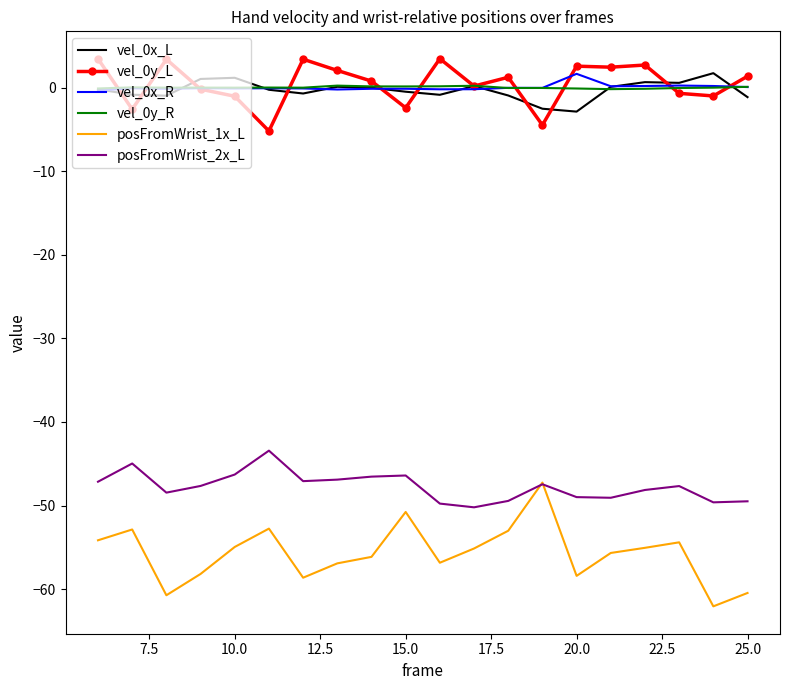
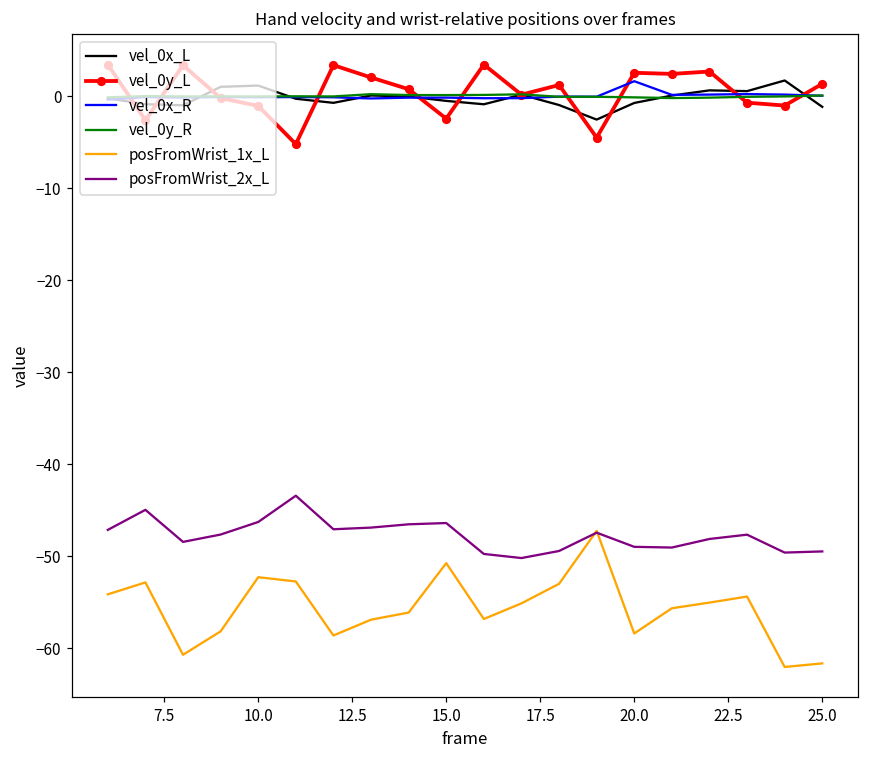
  {
    "vel_0x_L": {
      "15.0": 0,
-     "20.0": -3,
+     "20.0": -1,
      "25.0": -1
    },
    "vel_0y_L": {
      "15.0": -2,
      "20.0": 3,
      "25.0": 1
    },
    "vel_0x_R": {
      "20.0": 2
    },
    "vel_0y_R": {
      "20.0": 0
    },
    "posFromWrist_1x_L": {
-     "10.0": -55,
+     "10.0": -52,
      "15.0": -51,
      "20.0": -58,
-     "25.0": -60
+     "25.0": -62
    },
    "posFromWrist_2x_L": {
      "10.0": -46,
      "15.0": -46,
      "20.0": -49,
      "25.0": -49
    }
  }
